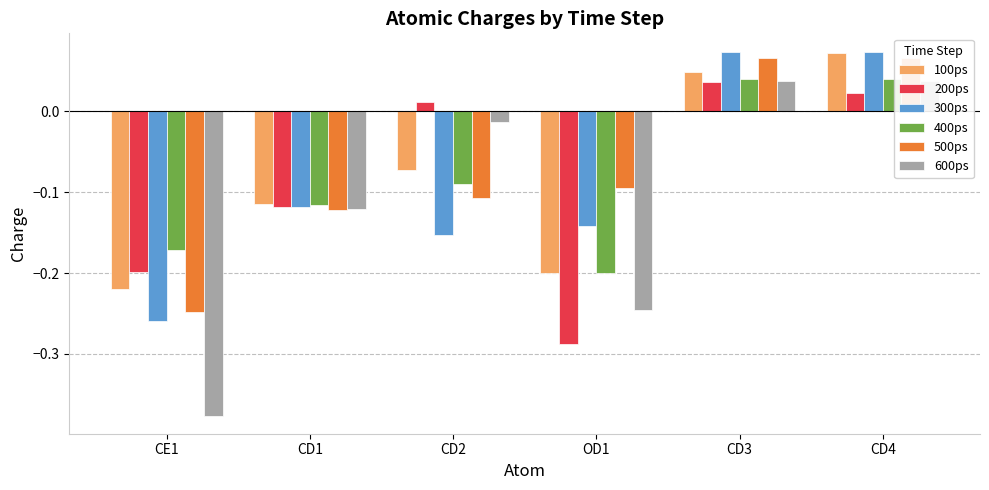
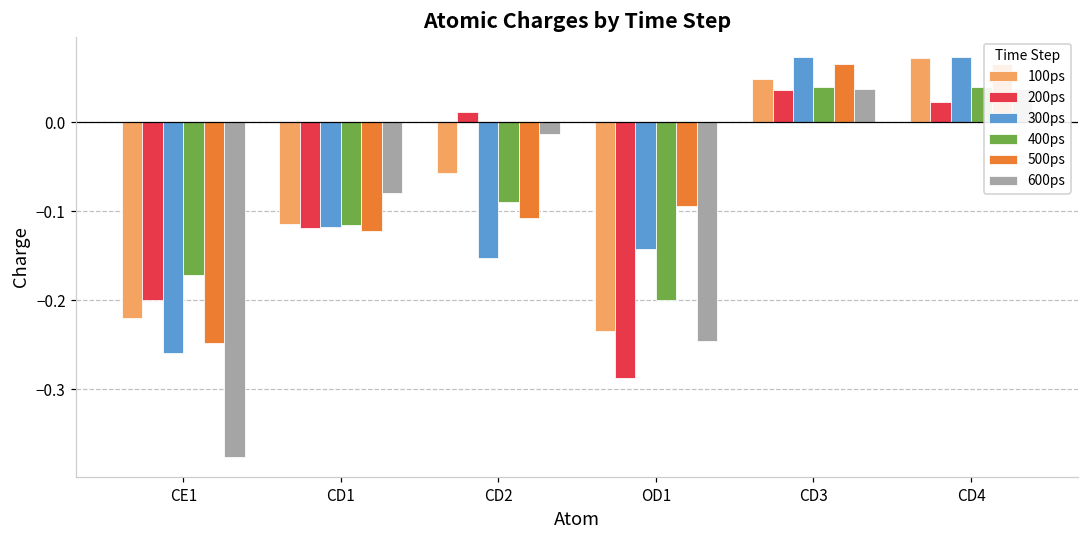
  {
    "100ps": {
      "CE1": -0.22,
      "CD1": -0.11,
-     "CD2": -0.07,
-     "OD1": -0.20,
+     "CD2": -0.06,
+     "OD1": -0.23,
      "CD3": 0.05,
      "CD4": 0.07
    },
    "200ps": {
      "CE1": -0.20,
      "CD1": -0.12,
      "CD2": 0.01,
      "OD1": -0.29,
      "CD3": 0.04,
      "CD4": 0.02
    },
    "300ps": {
      "CE1": -0.26,
      "CD1": -0.12,
      "CD2": -0.15,
      "OD1": -0.14,
      "CD3": 0.07,
      "CD4": 0.07
    },
    "400ps": {
      "CE1": -0.17,
      "CD1": -0.12,
      "CD2": -0.09,
      "OD1": -0.20,
      "CD3": 0.04,
      "CD4": 0.04
    },
    "500ps": {
      "CE1": -0.25,
      "CD1": -0.12,
      "CD2": -0.11,
      "OD1": -0.09,
      "CD3": 0.07
    },
    "600ps": {
      "CE1": -0.38,
-     "CD1": -0.12,
+     "CD1": -0.08,
      "CD2": -0.01,
      "OD1": -0.25,
      "CD3": 0.04
    }
  }
